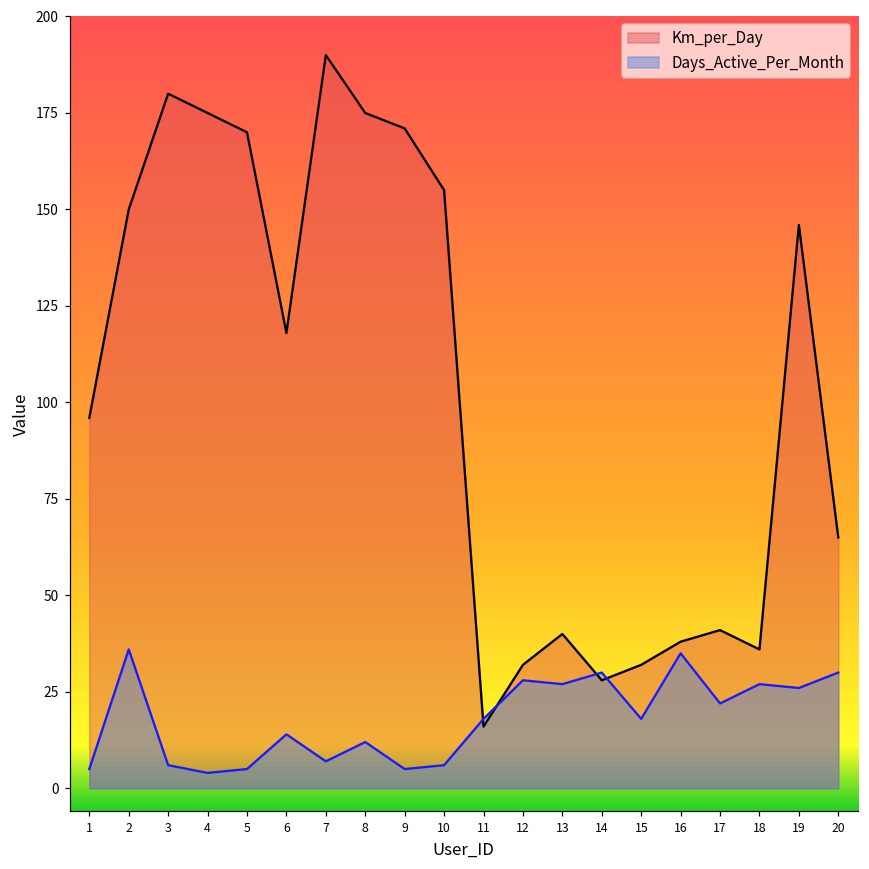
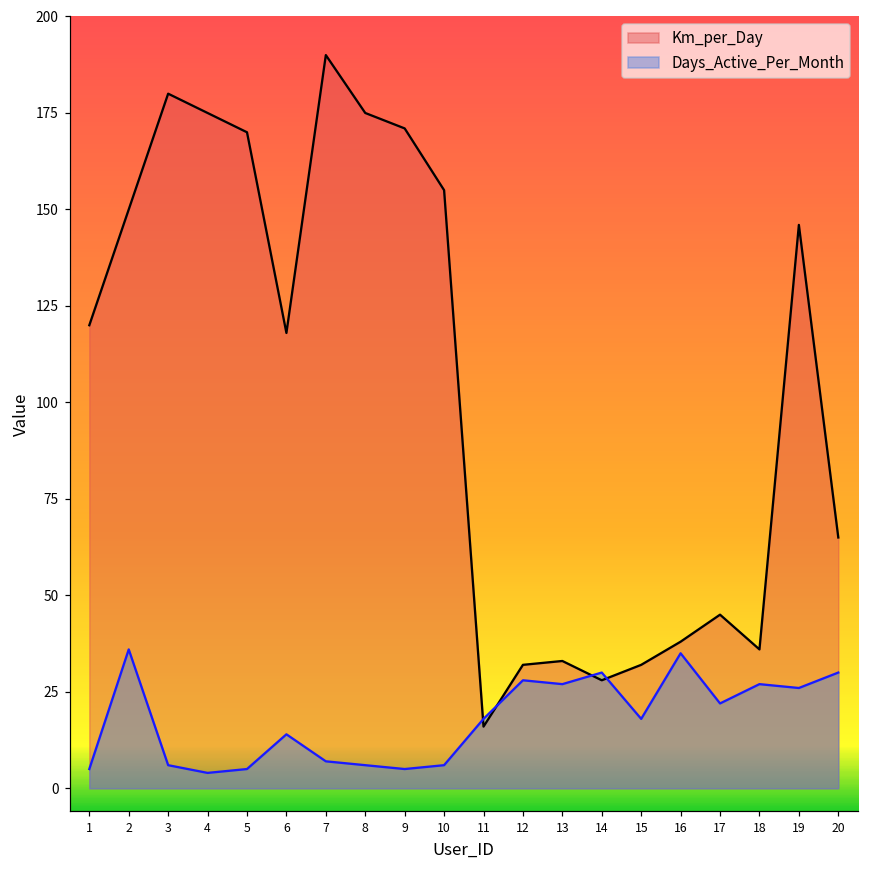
  {
    "Km_per_Day": {
-     "1": 96,
+     "1": 120,
      "2": 150,
      "3": 180,
      "4": 175,
      "5": 170,
      "6": 118,
      "7": 190,
      "8": 175,
      "9": 171,
      "10": 155,
      "11": 16,
      "12": 32,
-     "13": 40,
+     "13": 33,
      "14": 28,
      "15": 32,
      "16": 38,
-     "17": 41,
+     "17": 45,
      "18": 36,
      "19": 146,
      "20": 65
    },
    "Days_Active_Per_Month": {
      "1": 5,
      "2": 36,
      "3": 6,
      "4": 4,
      "5": 5,
      "6": 14,
      "7": 7,
-     "8": 12,
+     "8": 6,
      "9": 5,
      "10": 6,
      "11": 18,
      "12": 28,
      "13": 27,
      "14": 30,
      "15": 18,
      "16": 35,
      "17": 22,
      "18": 27,
      "19": 26,
      "20": 30
    }
  }
